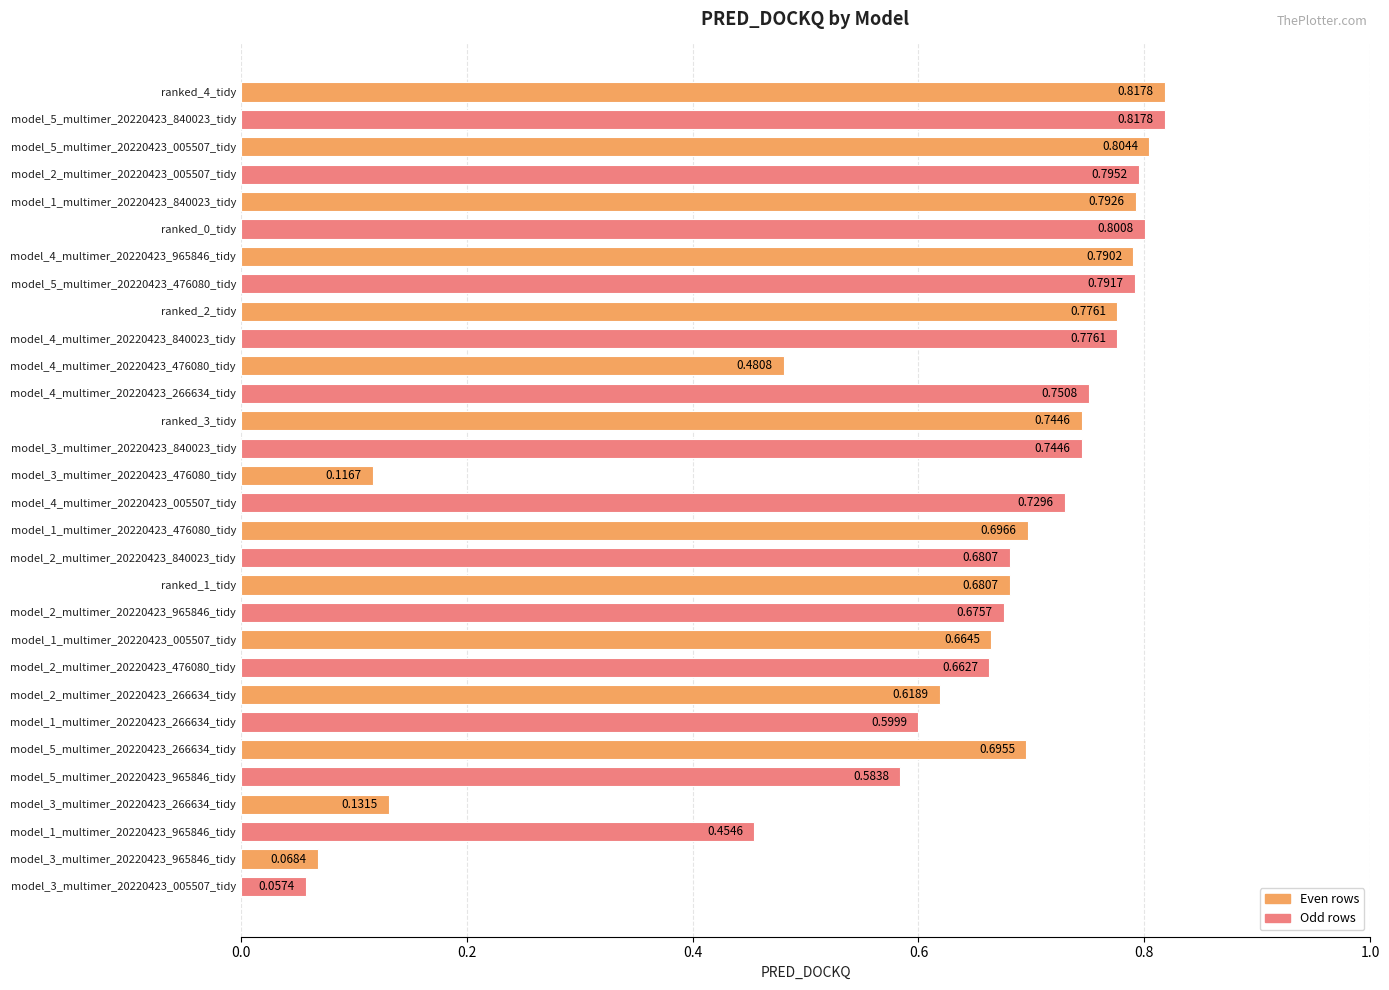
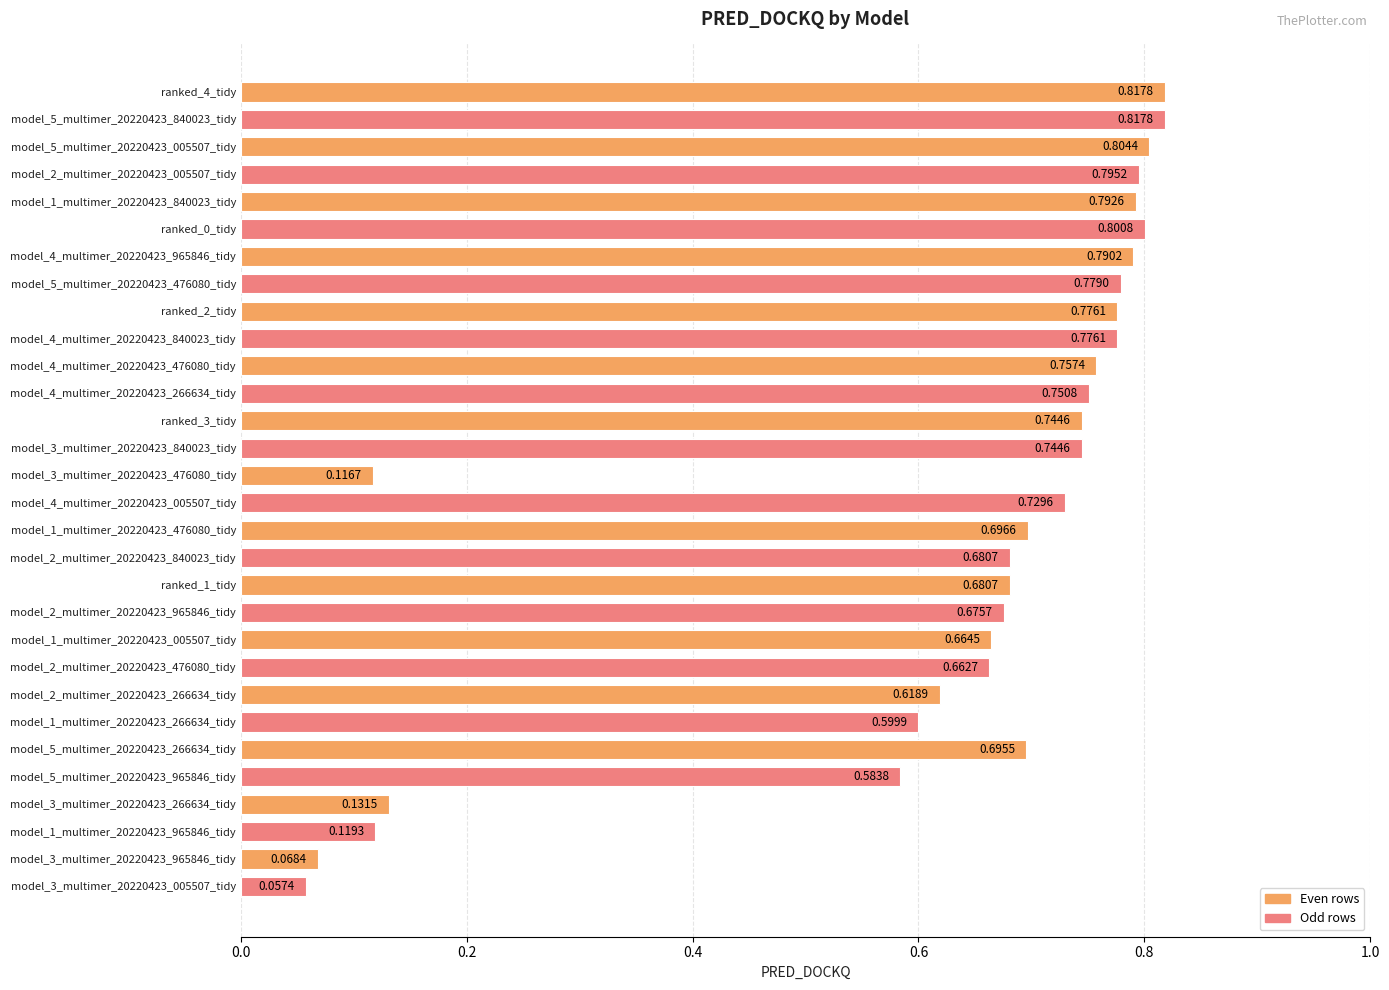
  {
    "ranked_4_tidy": 0.8178,
    "model_5_multimer_20220423_840023_tidy": 0.8178,
    "model_5_multimer_20220423_005507_tidy": 0.8044,
    "model_2_multimer_20220423_005507_tidy": 0.7952,
    "model_1_multimer_20220423_840023_tidy": 0.7926,
    "ranked_0_tidy": 0.8008,
    "model_4_multimer_20220423_965846_tidy": 0.7902,
-   "model_5_multimer_20220423_476080_tidy": 0.7917,
+   "model_5_multimer_20220423_476080_tidy": 0.7790,
    "ranked_2_tidy": 0.7761,
    "model_4_multimer_20220423_840023_tidy": 0.7761,
-   "model_4_multimer_20220423_476080_tidy": 0.4808,
+   "model_4_multimer_20220423_476080_tidy": 0.7574,
    "model_4_multimer_20220423_266634_tidy": 0.7508,
    "ranked_3_tidy": 0.7446,
    "model_3_multimer_20220423_840023_tidy": 0.7446,
    "model_3_multimer_20220423_476080_tidy": 0.1167,
    "model_4_multimer_20220423_005507_tidy": 0.7296,
    "model_1_multimer_20220423_476080_tidy": 0.6966,
    "model_2_multimer_20220423_840023_tidy": 0.6807,
    "ranked_1_tidy": 0.6807,
    "model_2_multimer_20220423_965846_tidy": 0.6757,
    "model_1_multimer_20220423_005507_tidy": 0.6645,
    "model_2_multimer_20220423_476080_tidy": 0.6627,
    "model_2_multimer_20220423_266634_tidy": 0.6189,
    "model_1_multimer_20220423_266634_tidy": 0.5999,
    "model_5_multimer_20220423_266634_tidy": 0.6955,
    "model_5_multimer_20220423_965846_tidy": 0.5838,
    "model_3_multimer_20220423_266634_tidy": 0.1315,
-   "model_1_multimer_20220423_965846_tidy": 0.4546,
+   "model_1_multimer_20220423_965846_tidy": 0.1193,
    "model_3_multimer_20220423_965846_tidy": 0.0684,
    "model_3_multimer_20220423_005507_tidy": 0.0574
  }
